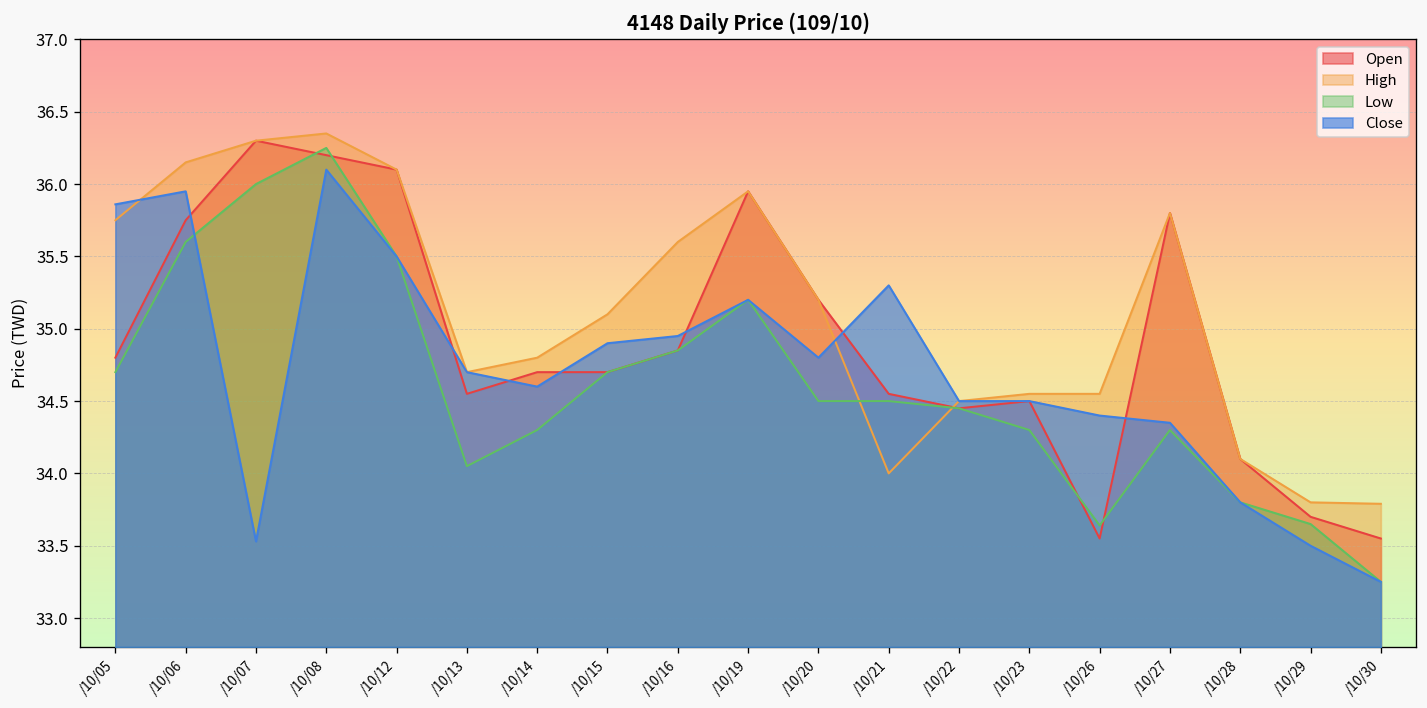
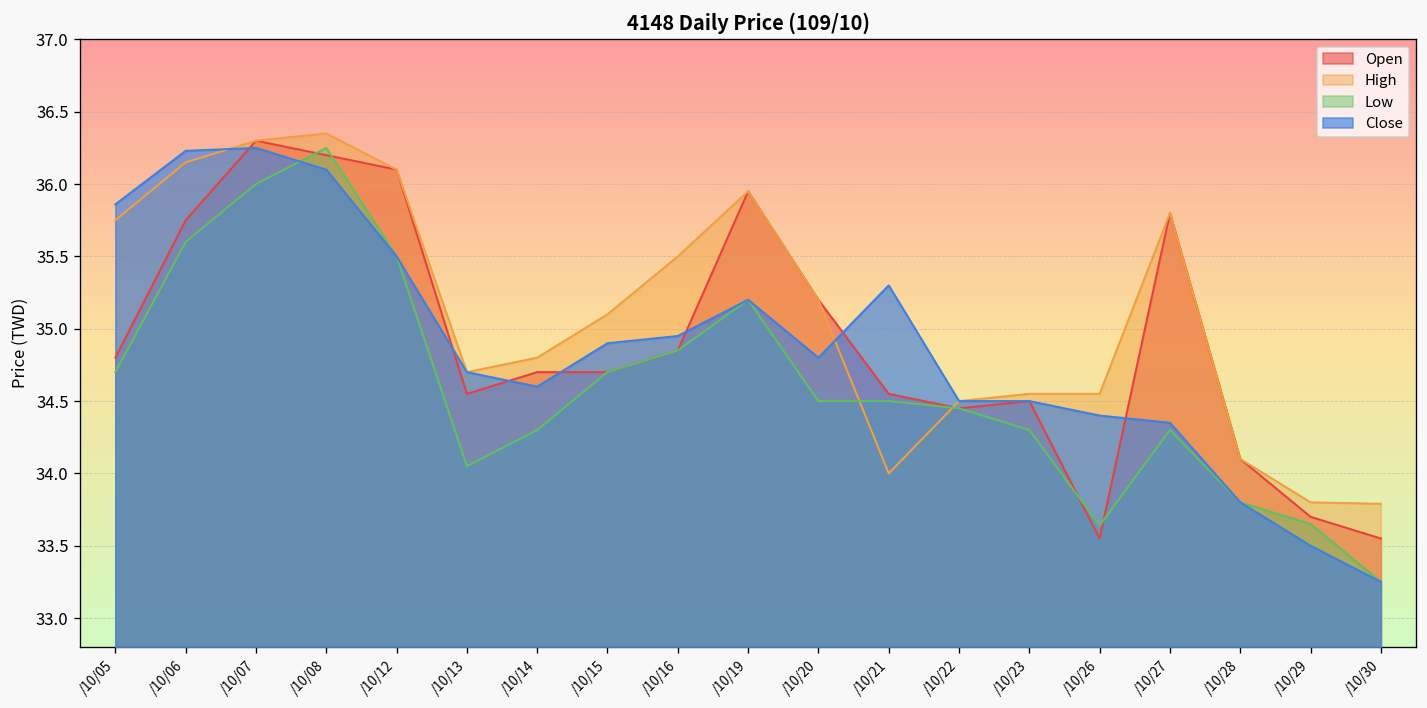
  {
    "Open": {
      "/10/05": 34.80,
      "/10/06": 35.75,
      "/10/08": 36.20,
      "/10/13": 34.55,
      "/10/14": 34.70,
      "/10/21": 34.55,
      "/10/26": 33.55,
      "/10/29": 33.70,
      "/10/30": 33.55
    },
    "High": {
      "/10/05": 35.75,
      "/10/06": 36.15,
      "/10/08": 36.35,
      "/10/14": 34.8,
      "/10/15": 35.1,
-     "/10/16": 35.6,
+     "/10/16": 35.5,
      "/10/21": 34.0,
      "/10/23": 34.55,
      "/10/26": 34.55,
      "/10/29": 33.8,
      "/10/30": 33.8
    },
    "Low": {
      "/10/05": 34.70,
      "/10/06": 35.60,
      "/10/07": 36.00,
      "/10/08": 36.25,
      "/10/13": 34.05,
      "/10/14": 34.30,
      "/10/20": 34.50,
      "/10/21": 34.50,
      "/10/23": 34.30,
      "/10/26": 33.64,
      "/10/27": 34.30,
      "/10/29": 33.65
    },
    "Close": {
      "/10/05": 35.86,
-     "/10/06": 35.95,
-     "/10/07": 33.53,
+     "/10/06": 36.23,
+     "/10/07": 36.25,
      "/10/08": 36.10,
      "/10/14": 34.60,
      "/10/15": 34.90,
      "/10/16": 34.95,
      "/10/20": 34.80,
      "/10/21": 35.30,
      "/10/26": 34.40,
      "/10/27": 34.35,
      "/10/29": 33.50
    }
  }
